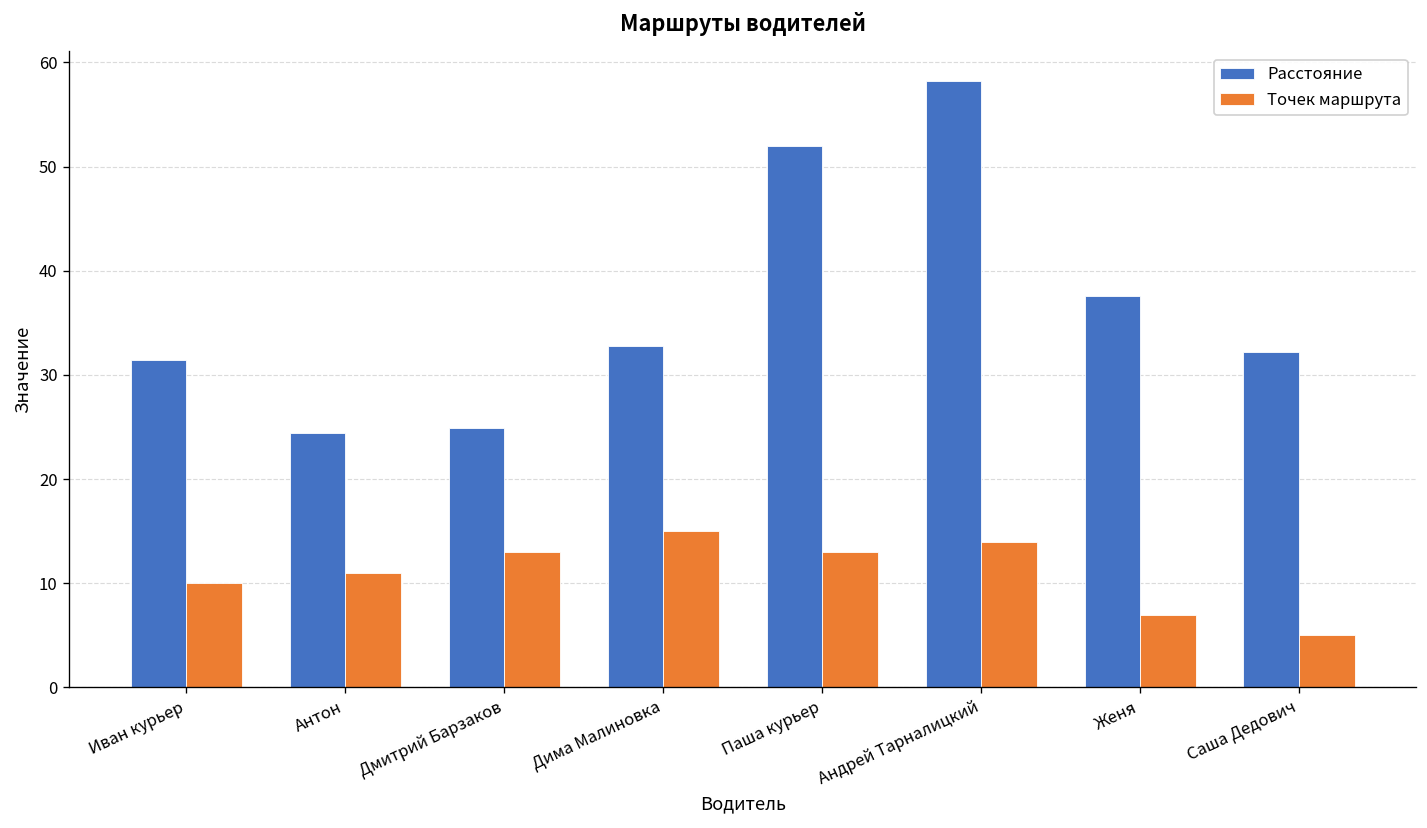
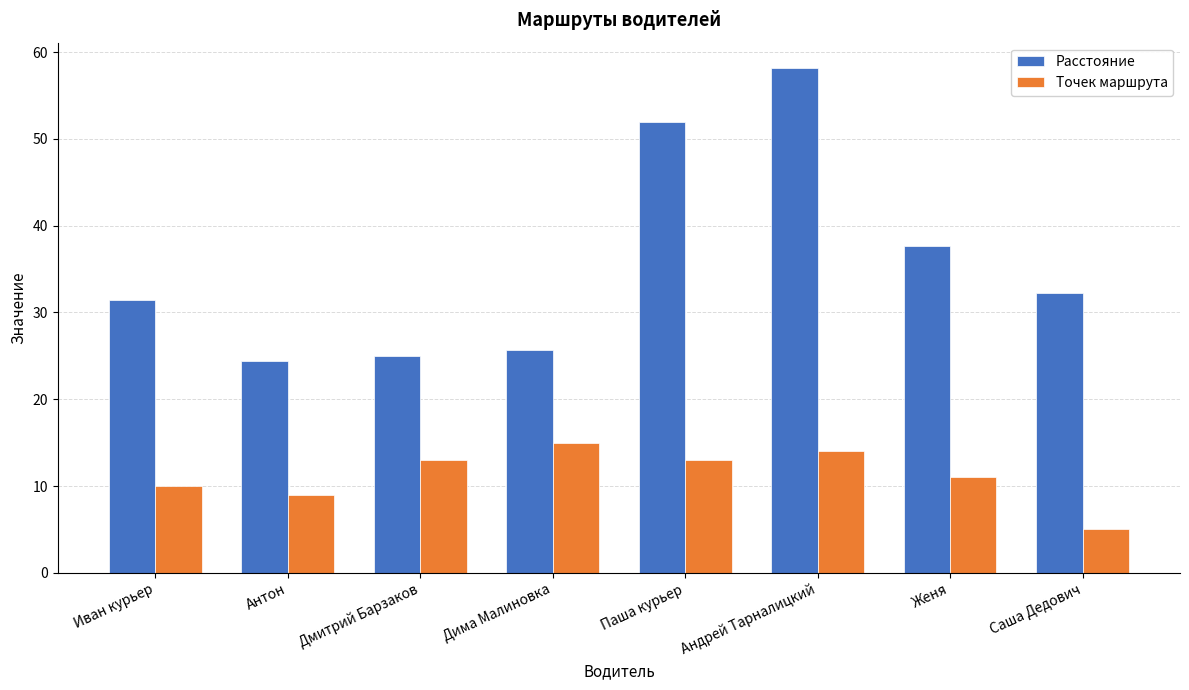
  {
    "Расстояние": {
      "Иван курьер": 31,
      "Антон": 24,
      "Дмитрий Барзаков": 25,
-     "Дима Малиновка": 33,
+     "Дима Малиновка": 26,
      "Паша курьер": 52,
      "Андрей Тарналицкий": 58,
      "Женя": 38,
      "Саша Дедович": 32
    },
    "Точек маршрута": {
      "Иван курьер": 10,
-     "Антон": 11,
+     "Антон": 9,
      "Дмитрий Барзаков": 13,
      "Дима Малиновка": 15,
      "Паша курьер": 13,
      "Андрей Тарналицкий": 14,
-     "Женя": 7,
+     "Женя": 11,
      "Саша Дедович": 5
    }
  }
